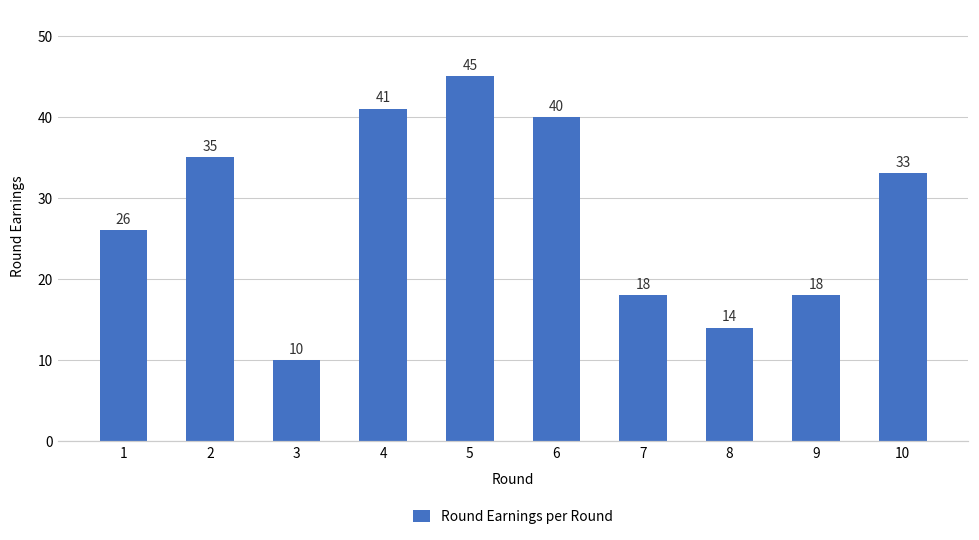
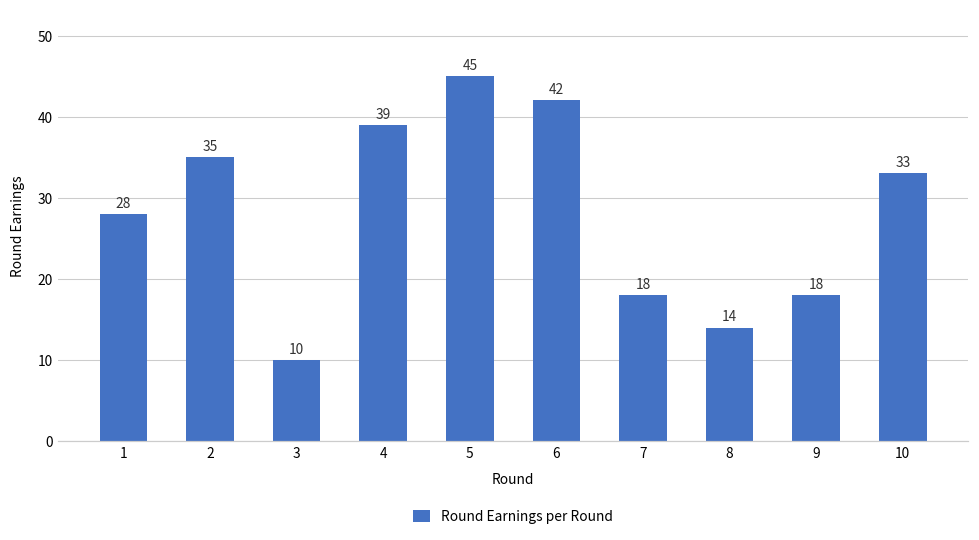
  {
-   "1": 26,
+   "1": 28,
    "2": 35,
    "3": 10,
-   "4": 41,
+   "4": 39,
    "5": 45,
-   "6": 40,
+   "6": 42,
    "7": 18,
    "8": 14,
    "9": 18,
    "10": 33
  }
